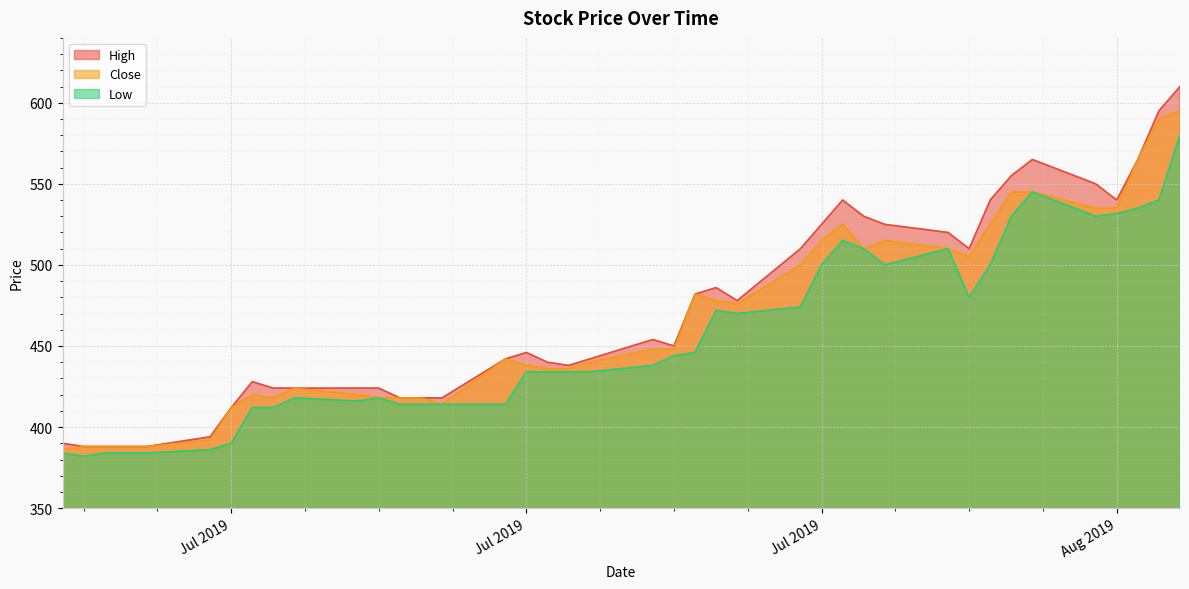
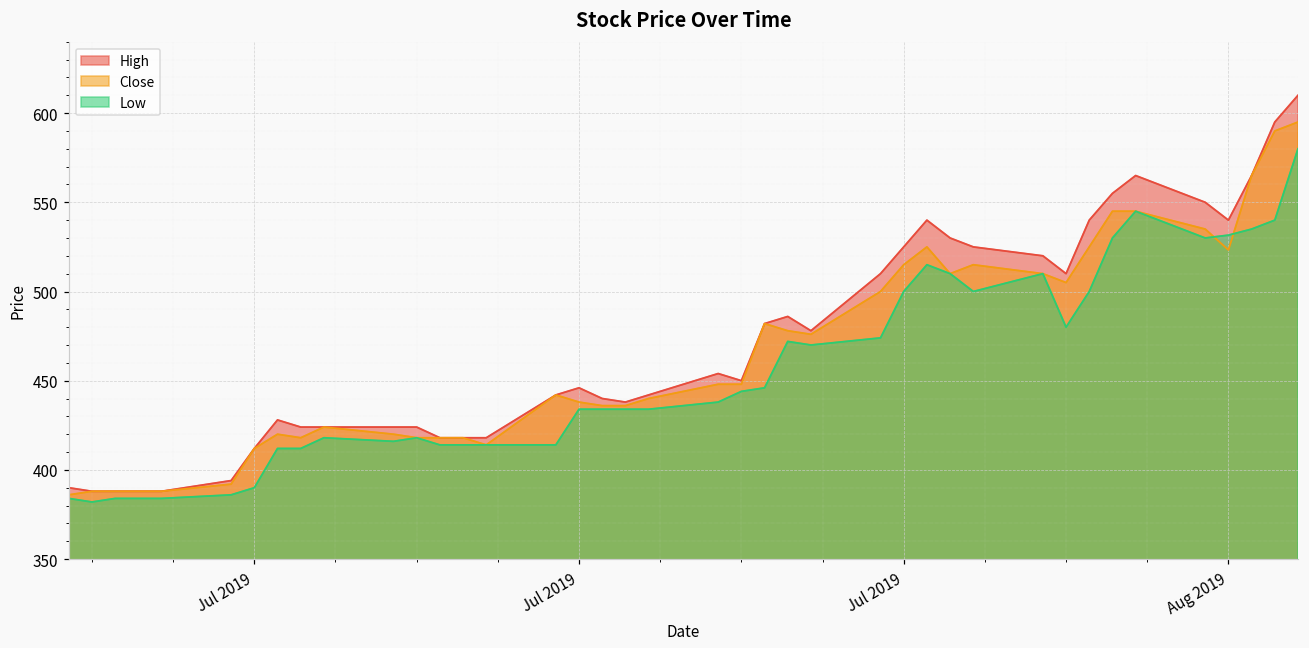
  {
    "High": {
      "Aug 2019": 540
    },
    "Close": {
-     "Aug 2019": 535
+     "Aug 2019": 523
    },
    "Low": {
      "Aug 2019": 532
    }
  }
